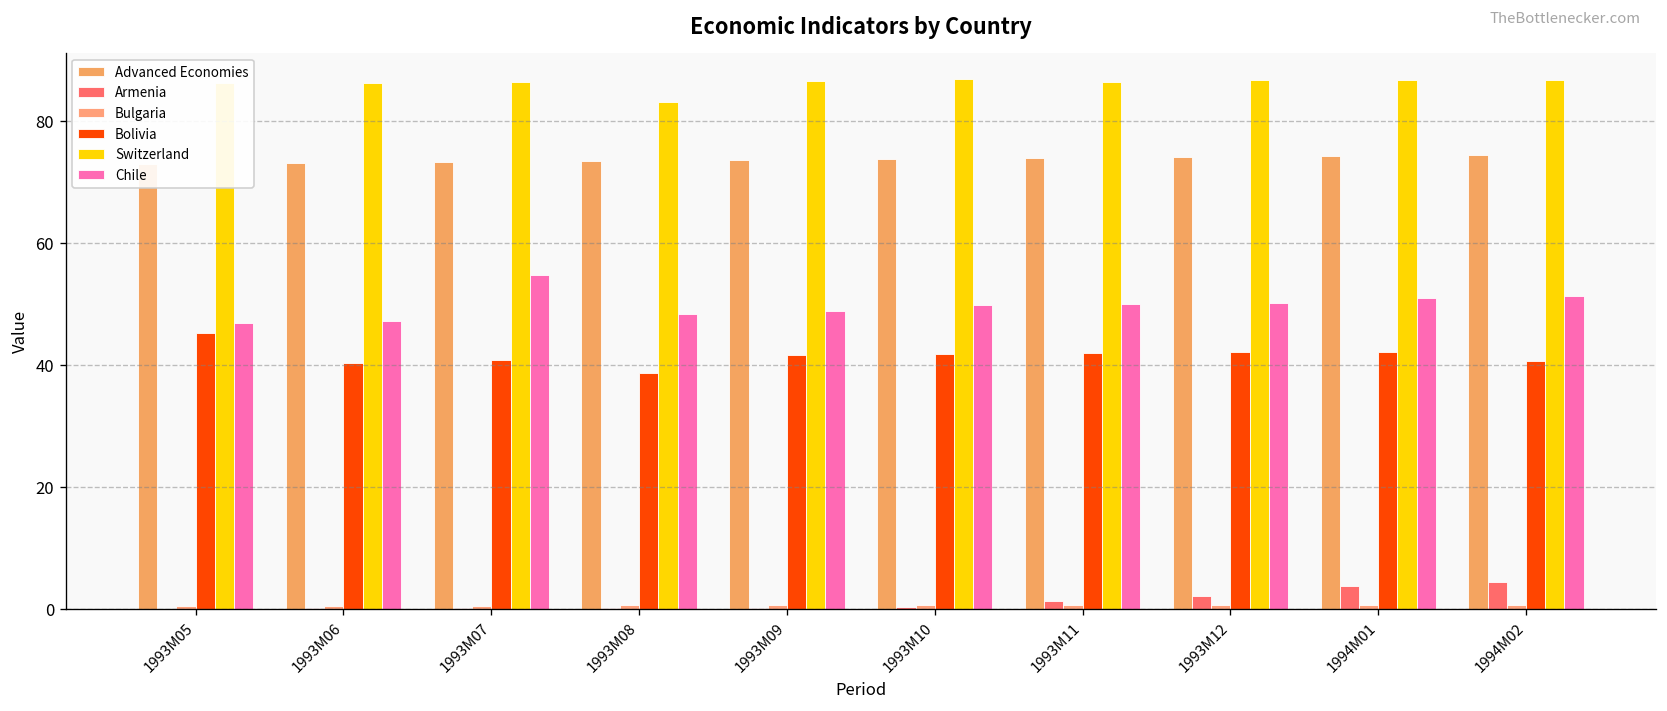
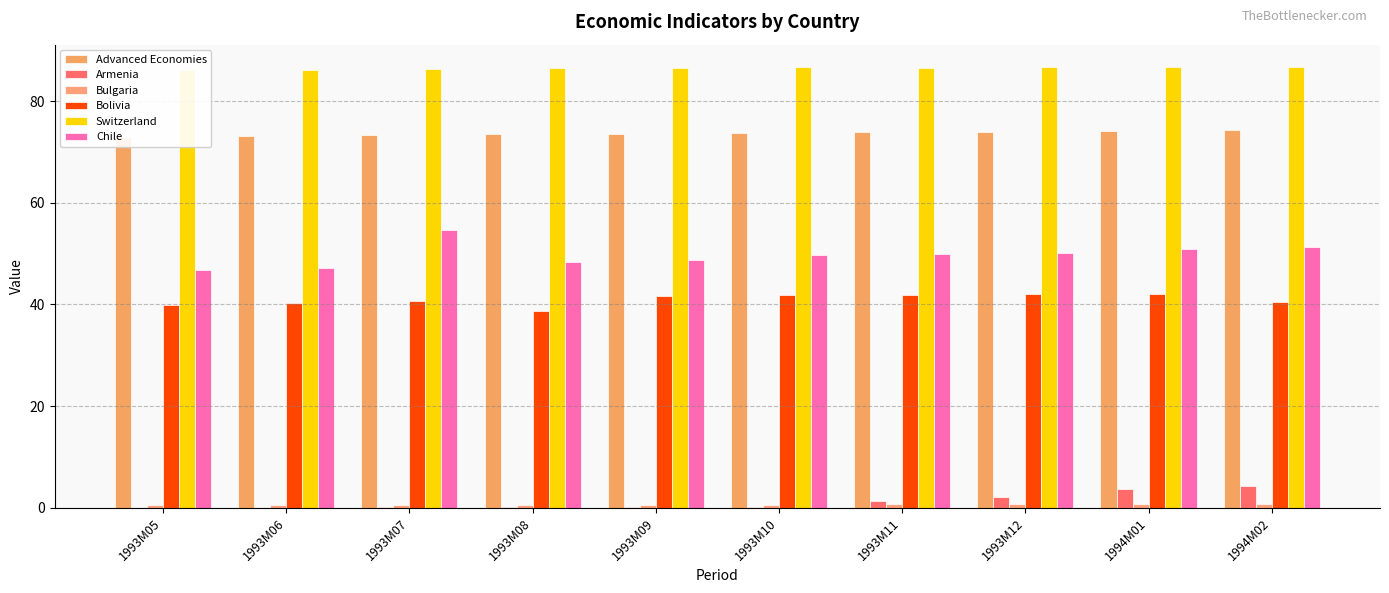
  {
    "Bolivia": {
-     "1993M05": 45,
+     "1993M05": 40,
      "1993M06": 40,
      "1993M07": 41,
      "1993M08": 39,
      "1993M09": 42,
      "1993M10": 42,
      "1993M11": 42,
      "1993M12": 42,
      "1994M01": 42,
      "1994M02": 41
    },
    "Switzerland": {
      "1993M06": 86,
      "1993M07": 86,
-     "1993M08": 83,
+     "1993M08": 87,
      "1993M09": 87,
      "1993M10": 87,
      "1993M11": 86,
      "1993M12": 87,
      "1994M01": 87,
      "1994M02": 87
    },
    "Chile": {
      "1993M05": 47,
      "1993M06": 47,
      "1993M07": 55,
      "1993M08": 48,
      "1993M09": 49,
      "1993M10": 50,
      "1993M11": 50,
      "1993M12": 50,
      "1994M01": 51,
      "1994M02": 51
    }
  }
